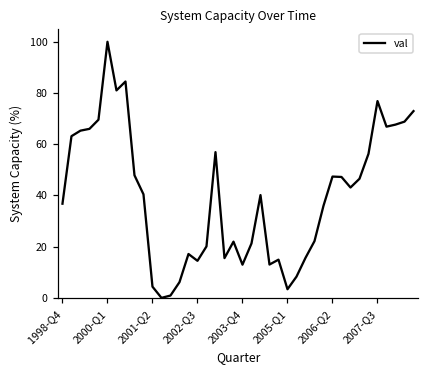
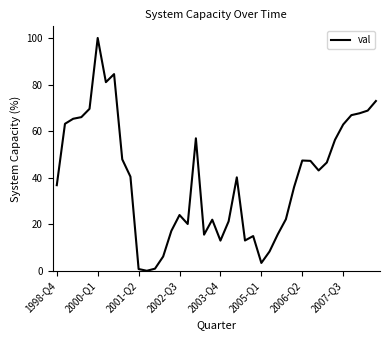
  {
    "1998-Q4": 37,
    "2000-Q1": 100,
-   "2001-Q2": 4,
-   "2002-Q3": 14,
+   "2001-Q2": 1,
+   "2002-Q3": 24,
    "2003-Q4": 13,
    "2005-Q1": 3,
    "2006-Q2": 47,
-   "2007-Q3": 77
+   "2007-Q3": 63
  }
